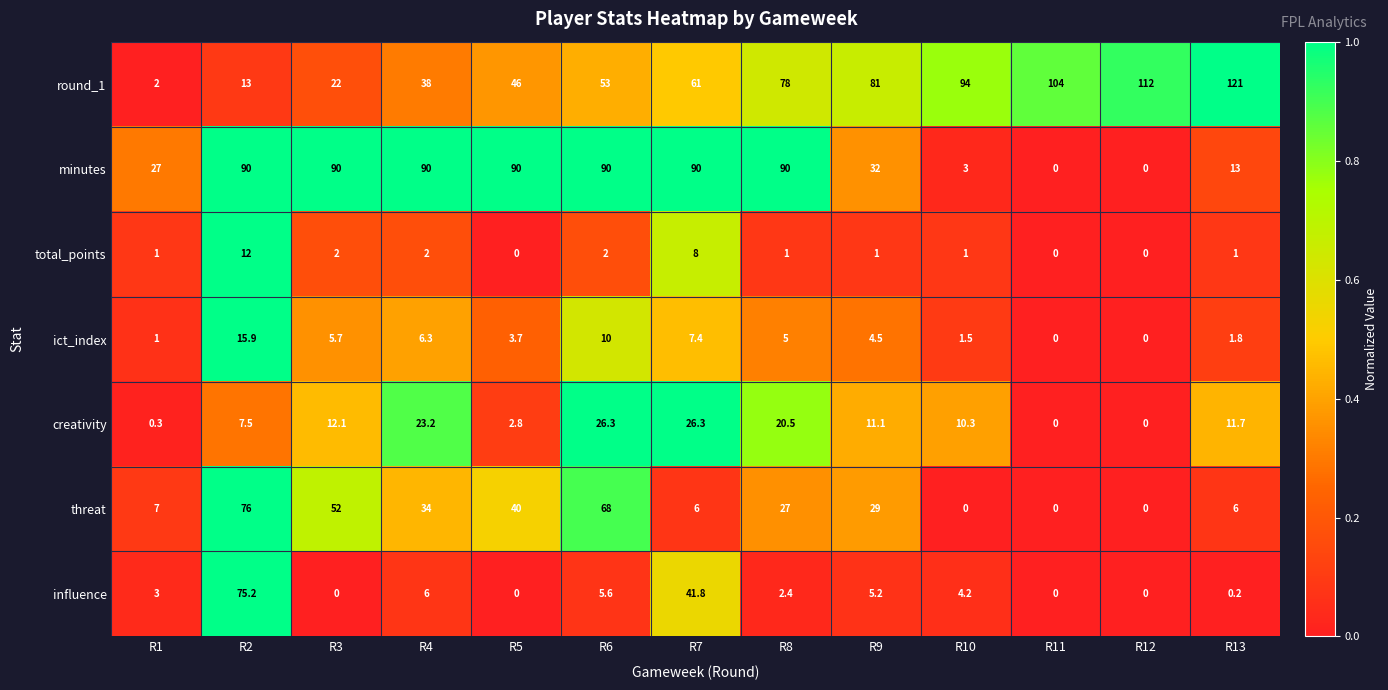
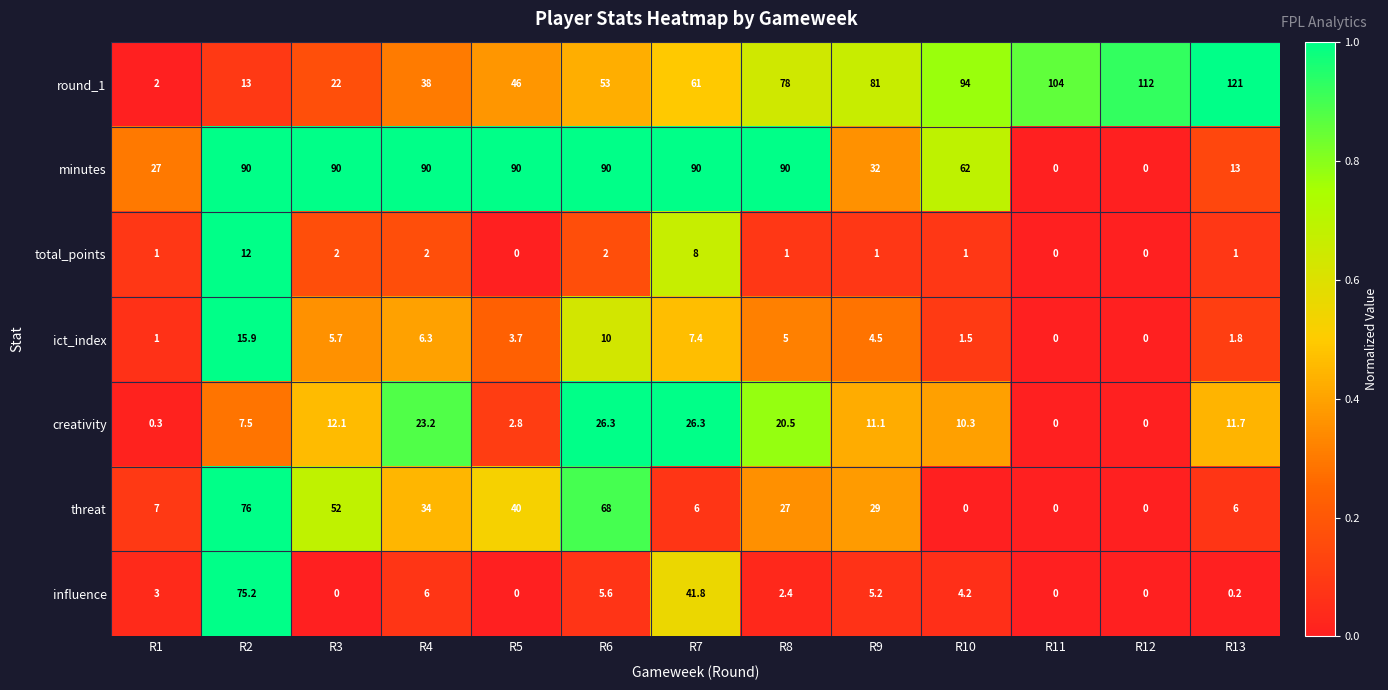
  {
    "round_1": {
      "R1": 2,
      "R2": 13,
      "R3": 22,
      "R4": 38,
      "R5": 46,
      "R6": 53,
      "R7": 61,
      "R8": 78,
      "R9": 81,
      "R10": 94,
      "R11": 104,
      "R12": 112,
      "R13": 121
    },
    "minutes": {
      "R1": 27,
      "R2": 90,
      "R3": 90,
      "R4": 90,
      "R5": 90,
      "R6": 90,
      "R7": 90,
      "R8": 90,
      "R9": 32,
-     "R10": 3,
+     "R10": 62,
      "R11": 0,
      "R12": 0,
      "R13": 13
    },
    "total_points": {
      "R1": 1,
      "R2": 12,
      "R3": 2,
      "R4": 2,
      "R5": 0,
      "R6": 2,
      "R7": 8,
      "R8": 1,
      "R9": 1,
      "R10": 1,
      "R11": 0,
      "R12": 0,
      "R13": 1
    },
    "ict_index": {
      "R1": 1,
      "R2": 15.9,
      "R3": 5.7,
      "R4": 6.3,
      "R5": 3.7,
      "R6": 10,
      "R7": 7.4,
      "R8": 5,
      "R9": 4.5,
      "R10": 1.5,
      "R11": 0,
      "R12": 0,
      "R13": 1.8
    },
    "creativity": {
      "R1": 0.3,
      "R2": 7.5,
      "R3": 12.1,
      "R4": 23.2,
      "R5": 2.8,
      "R6": 26.3,
      "R7": 26.3,
      "R8": 20.5,
      "R9": 11.1,
      "R10": 10.3,
      "R11": 0,
      "R12": 0,
      "R13": 11.7
    },
    "threat": {
      "R1": 7,
      "R2": 76,
      "R3": 52,
      "R4": 34,
      "R5": 40,
      "R6": 68,
      "R7": 6,
      "R8": 27,
      "R9": 29,
      "R10": 0,
      "R11": 0,
      "R12": 0,
      "R13": 6
    },
    "influence": {
      "R1": 3,
      "R2": 75.2,
      "R3": 0,
      "R4": 6,
      "R5": 0,
      "R6": 5.6,
      "R7": 41.8,
      "R8": 2.4,
      "R9": 5.2,
      "R10": 4.2,
      "R11": 0,
      "R12": 0,
      "R13": 0.2
    }
  }
